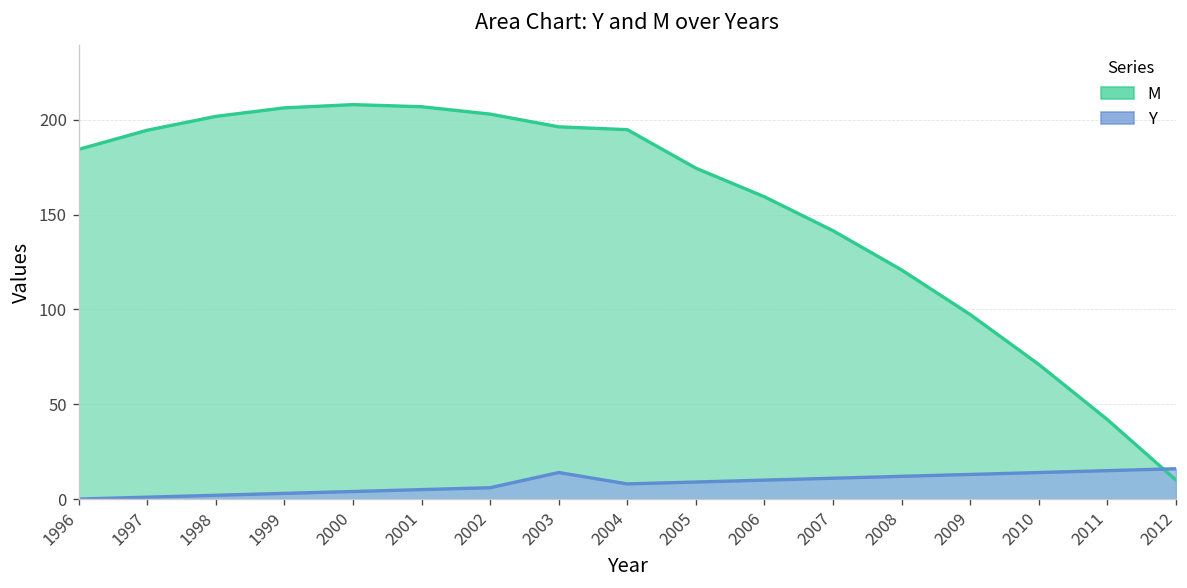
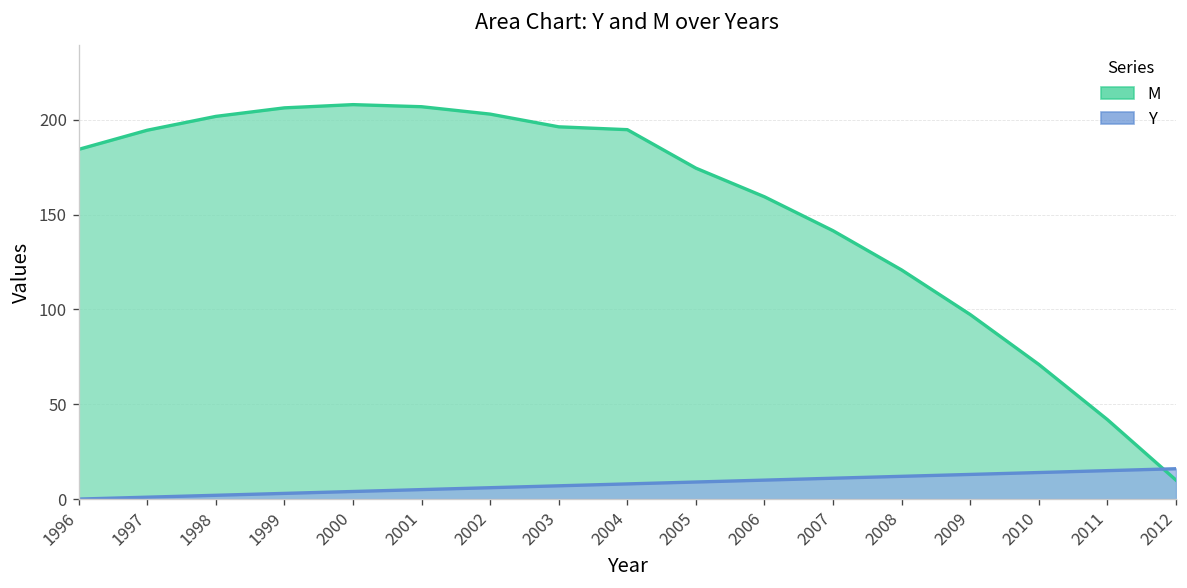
  {
    "M": {
      "1996": 184,
      "1997": 195,
      "1998": 202,
      "1999": 206,
      "2000": 208,
      "2001": 207,
      "2002": 203,
      "2003": 196,
      "2004": 195,
      "2005": 175,
      "2006": 159,
      "2007": 142,
      "2008": 121,
      "2009": 97,
      "2010": 71,
      "2011": 42,
      "2012": 10
    },
    "Y": {
      "1996": 0,
      "1997": 1,
      "1998": 2,
      "1999": 3,
      "2000": 4,
      "2001": 5,
      "2002": 6,
-     "2003": 14,
+     "2003": 7,
      "2004": 8,
      "2005": 9,
      "2006": 10,
      "2007": 11,
      "2008": 12,
      "2009": 13,
      "2010": 14,
      "2011": 15,
      "2012": 16
    }
  }
